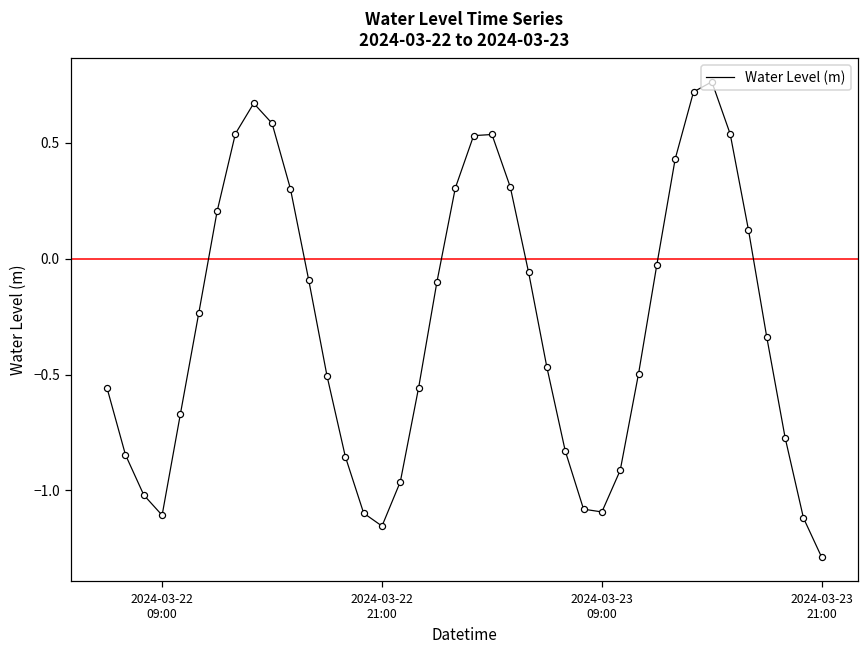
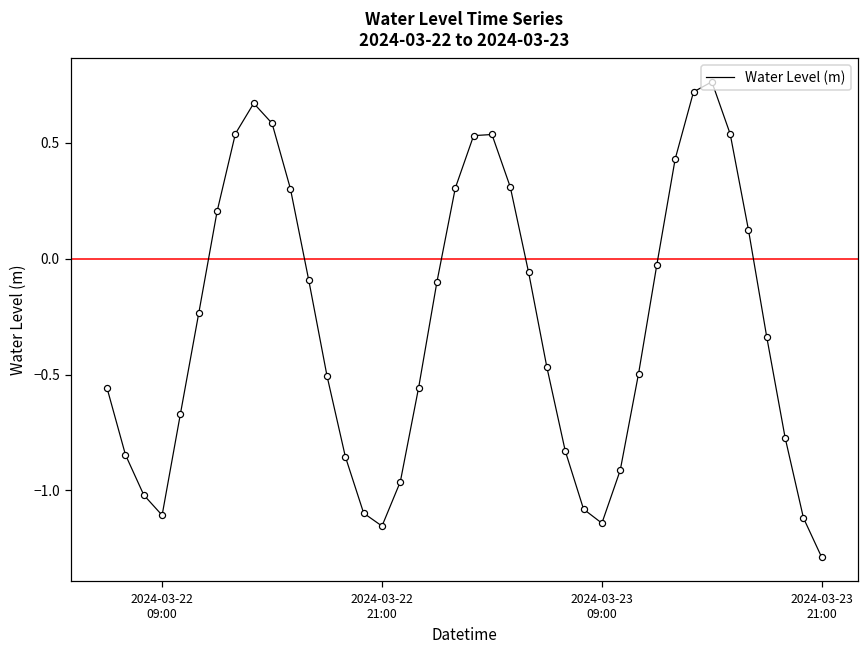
  {
    "2024-03-22 09:00": -1.11,
    "2024-03-22 21:00": -1.15,
-   "2024-03-23 09:00": -1.09,
+   "2024-03-23 09:00": -1.14,
    "2024-03-23 21:00": -1.29
  }
